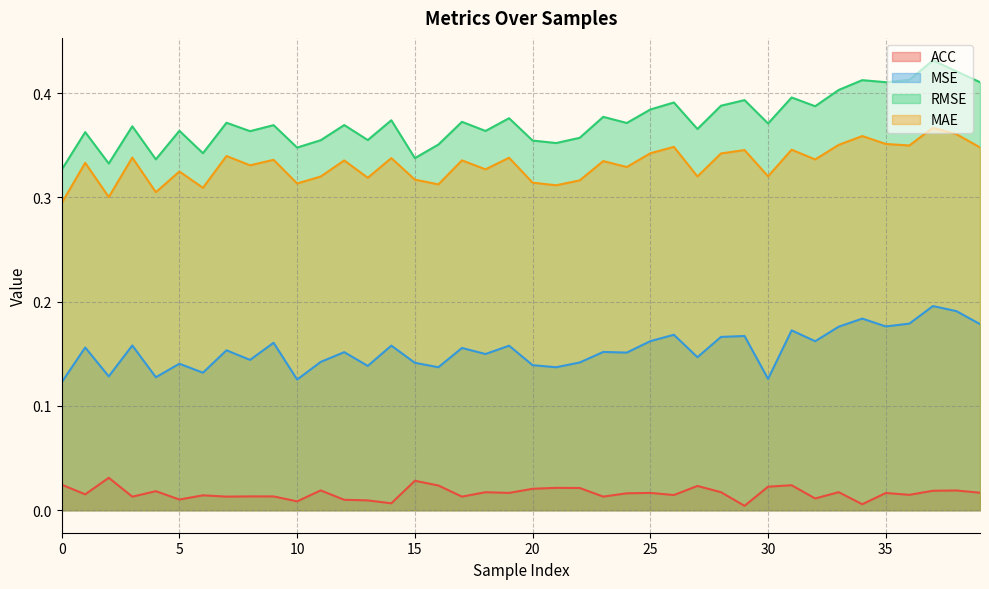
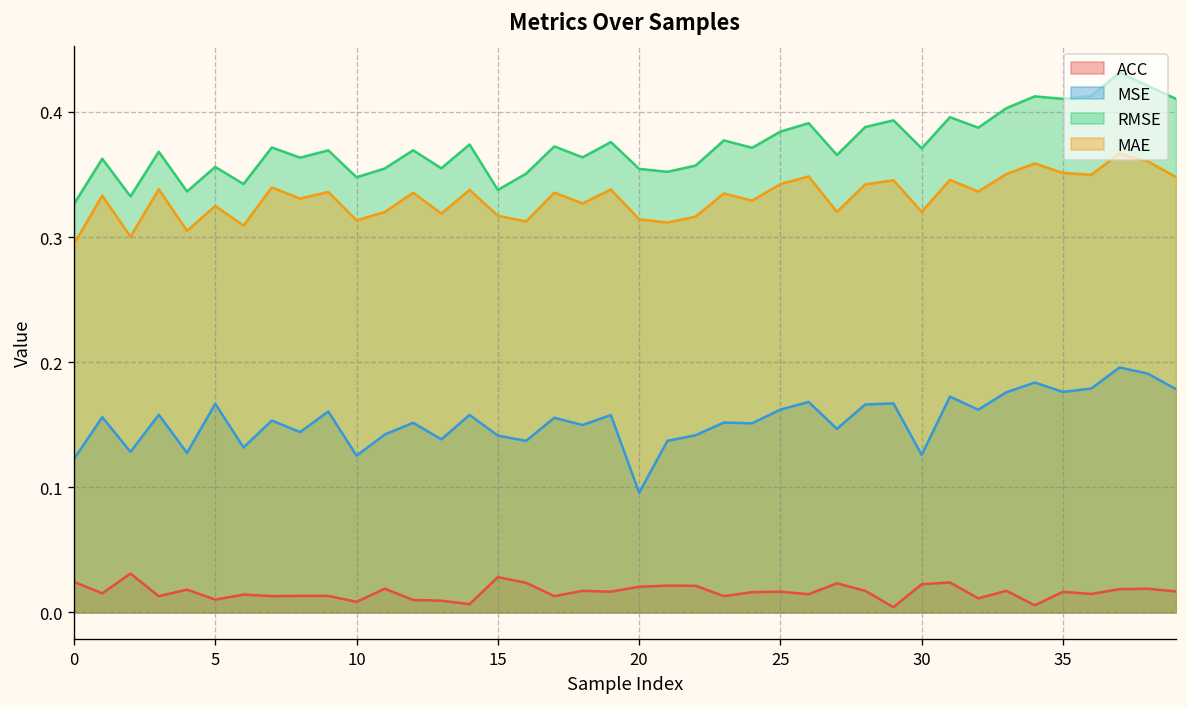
  {
    "MSE": {
      "0": 0.123,
-     "5": 0.140,
+     "5": 0.167,
      "10": 0.125,
      "15": 0.141,
-     "20": 0.139,
+     "20": 0.096,
      "25": 0.162,
      "30": 0.126,
      "35": 0.176
    },
    "RMSE": {
      "0": 0.327,
-     "5": 0.364,
+     "5": 0.356,
      "10": 0.348,
      "15": 0.338,
      "20": 0.355,
      "25": 0.384,
      "30": 0.371,
      "35": 0.410
    }
  }
